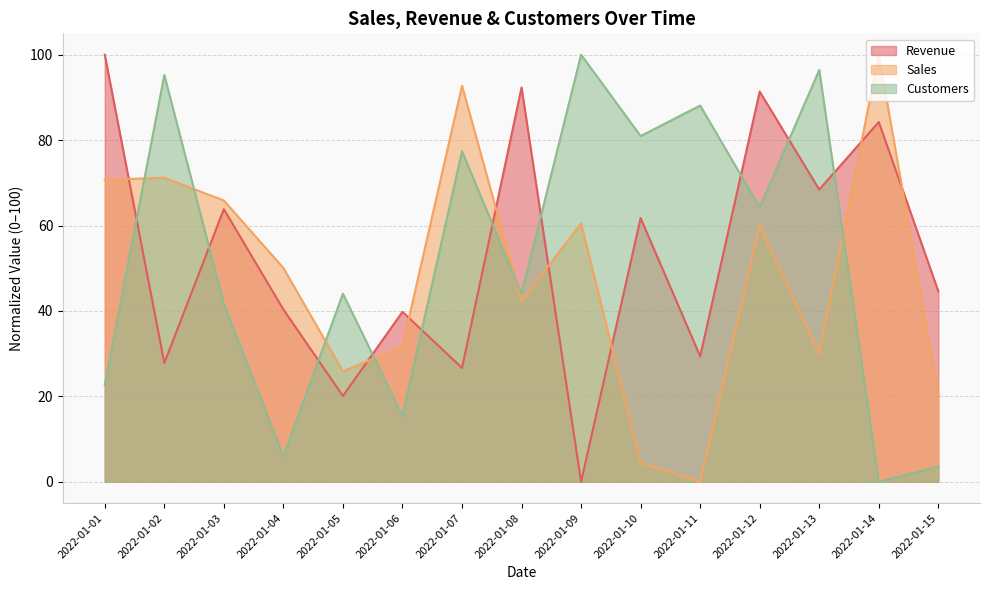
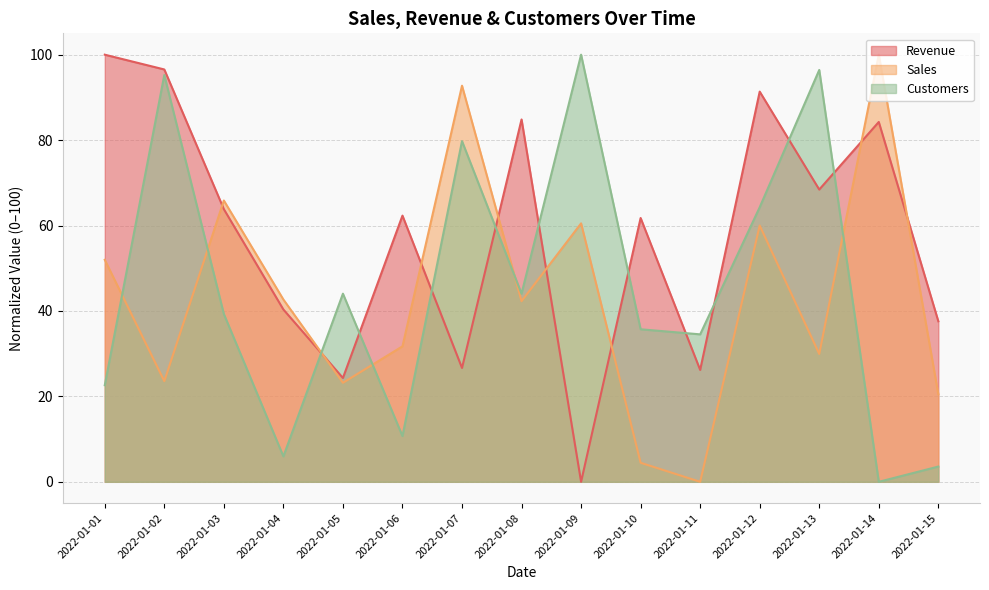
  {
    "Revenue": {
      "2022-01-01": 100,
-     "2022-01-02": 28,
+     "2022-01-02": 97,
      "2022-01-03": 64,
      "2022-01-04": 40,
-     "2022-01-05": 20,
-     "2022-01-06": 40,
+     "2022-01-05": 24,
+     "2022-01-06": 62,
      "2022-01-07": 27,
-     "2022-01-08": 92,
+     "2022-01-08": 85,
      "2022-01-09": 0,
      "2022-01-10": 62,
-     "2022-01-11": 29,
+     "2022-01-11": 26,
      "2022-01-12": 91,
      "2022-01-13": 68,
      "2022-01-14": 84,
-     "2022-01-15": 45
+     "2022-01-15": 38
    },
    "Sales": {
-     "2022-01-01": 71,
-     "2022-01-02": 71,
+     "2022-01-01": 52,
+     "2022-01-02": 24,
      "2022-01-03": 66,
-     "2022-01-04": 50,
-     "2022-01-05": 26,
+     "2022-01-04": 43,
+     "2022-01-05": 23,
      "2022-01-06": 32,
      "2022-01-07": 93,
      "2022-01-08": 42,
      "2022-01-09": 61,
      "2022-01-10": 4,
      "2022-01-11": 0,
      "2022-01-12": 60,
      "2022-01-13": 30,
      "2022-01-15": 21
    },
    "Customers": {
      "2022-01-01": 23,
      "2022-01-02": 95,
-     "2022-01-03": 42,
+     "2022-01-03": 39,
      "2022-01-04": 6,
      "2022-01-05": 44,
-     "2022-01-06": 15,
-     "2022-01-07": 77,
+     "2022-01-06": 11,
+     "2022-01-07": 80,
      "2022-01-08": 44,
      "2022-01-09": 100,
-     "2022-01-10": 81,
-     "2022-01-11": 88,
+     "2022-01-10": 36,
+     "2022-01-11": 35,
      "2022-01-12": 64,
      "2022-01-13": 96,
      "2022-01-14": 0,
      "2022-01-15": 4
    }
  }
